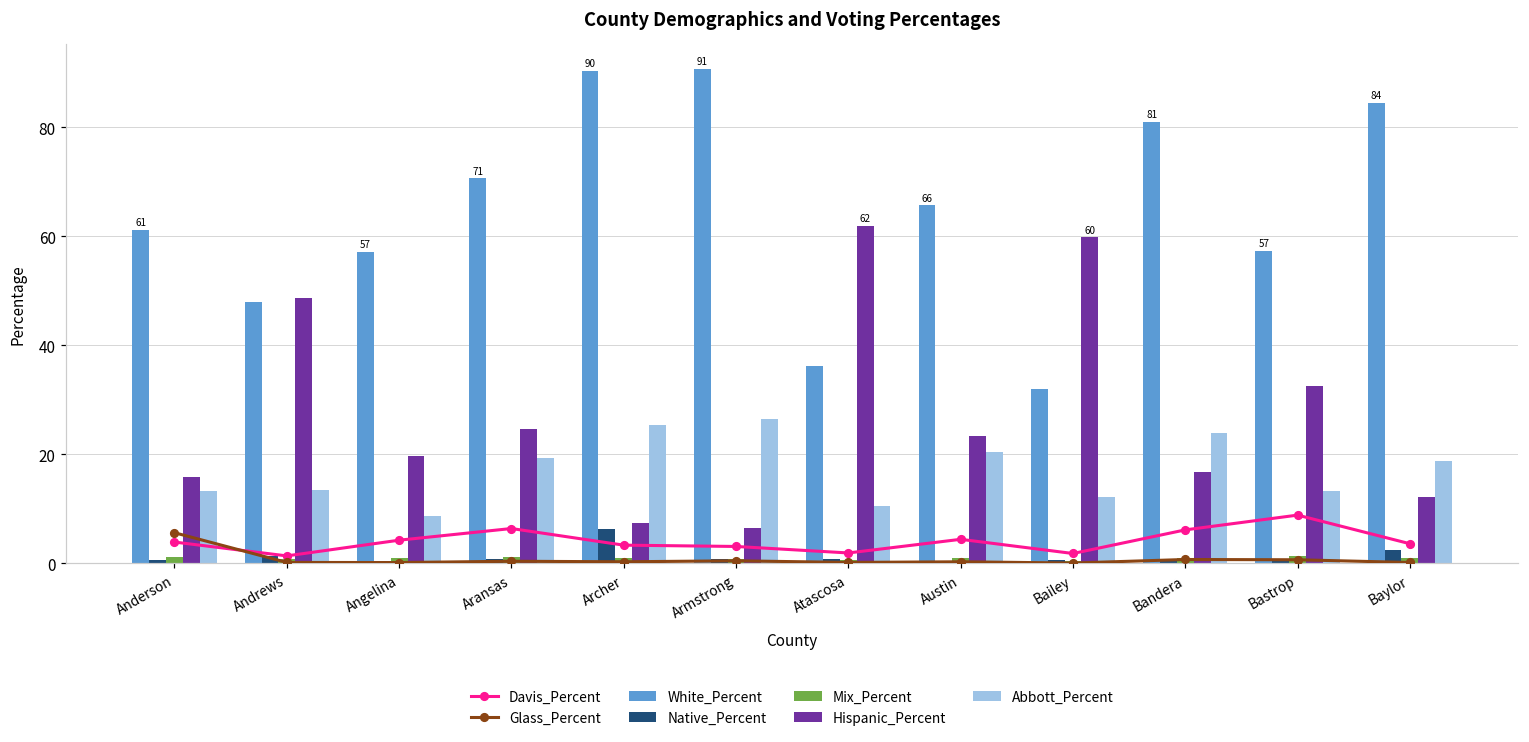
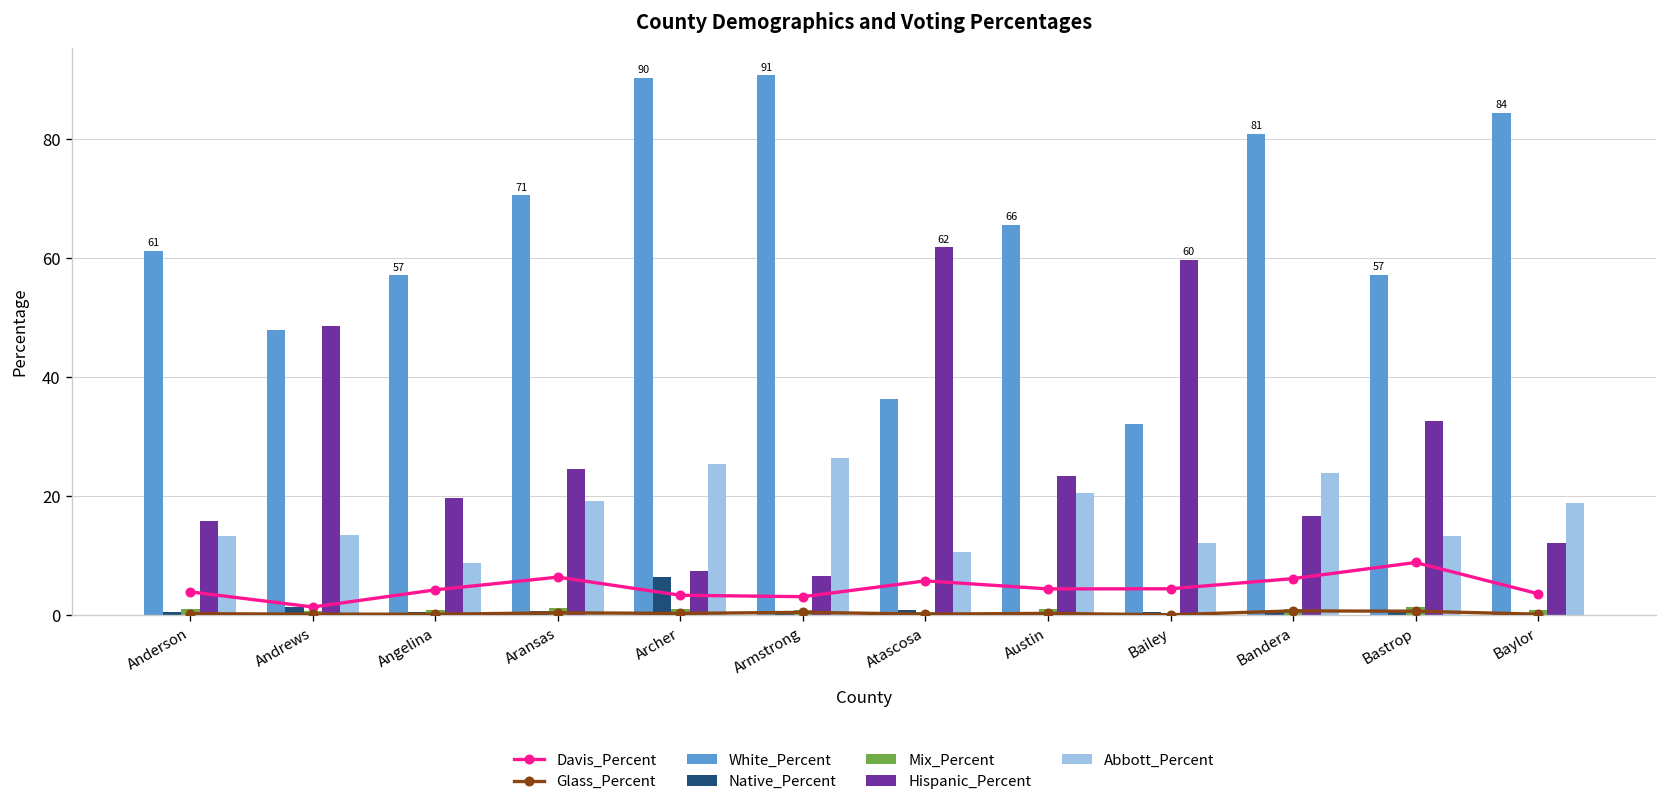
  {
    "White_Percent": {
      "Anderson": 61,
      "Angelina": 57,
      "Aransas": 71,
      "Archer": 90,
      "Armstrong": 91,
      "Austin": 66,
      "Bandera": 81,
      "Bastrop": 57,
      "Baylor": 84
    },
    "Davis_Percent": {
      "Anderson": 4,
      "Andrews": 1,
      "Angelina": 4,
      "Aransas": 6,
      "Archer": 3,
      "Armstrong": 3,
-     "Atascosa": 2,
+     "Atascosa": 6,
      "Austin": 4,
-     "Bailey": 2,
+     "Bailey": 4,
      "Bandera": 6,
      "Bastrop": 9,
      "Baylor": 4
    },
    "Native_Percent": {
      "Anderson": 1,
      "Andrews": 1,
      "Aransas": 1,
      "Archer": 6,
      "Armstrong": 1,
      "Atascosa": 1,
      "Bailey": 1,
      "Bandera": 1,
      "Bastrop": 1,
-     "Baylor": 2
+     "Baylor": 0
    },
    "Glass_Percent": {
-     "Anderson": 6,
+     "Anderson": 0,
      "Andrews": 0,
      "Angelina": 0,
      "Aransas": 0,
      "Archer": 0,
      "Armstrong": 0,
      "Atascosa": 0,
      "Austin": 0,
      "Bailey": 0,
      "Bandera": 1,
      "Bastrop": 1,
      "Baylor": 0
    },
    "Mix_Percent": {
      "Anderson": 1,
      "Andrews": 1,
      "Angelina": 1,
      "Aransas": 1,
      "Archer": 1,
      "Armstrong": 1,
      "Atascosa": 1,
      "Austin": 1,
      "Bandera": 1,
      "Bastrop": 1,
      "Baylor": 1
    },
    "Hispanic_Percent": {
      "Atascosa": 62,
      "Bailey": 60
    },
    "Abbott_Percent": {
      "Anderson": 13,
      "Andrews": 13,
      "Angelina": 9,
      "Aransas": 19,
      "Archer": 25,
      "Armstrong": 26,
      "Atascosa": 11,
      "Austin": 20,
      "Bailey": 12,
      "Bandera": 24,
      "Bastrop": 13,
      "Baylor": 19
    }
  }
